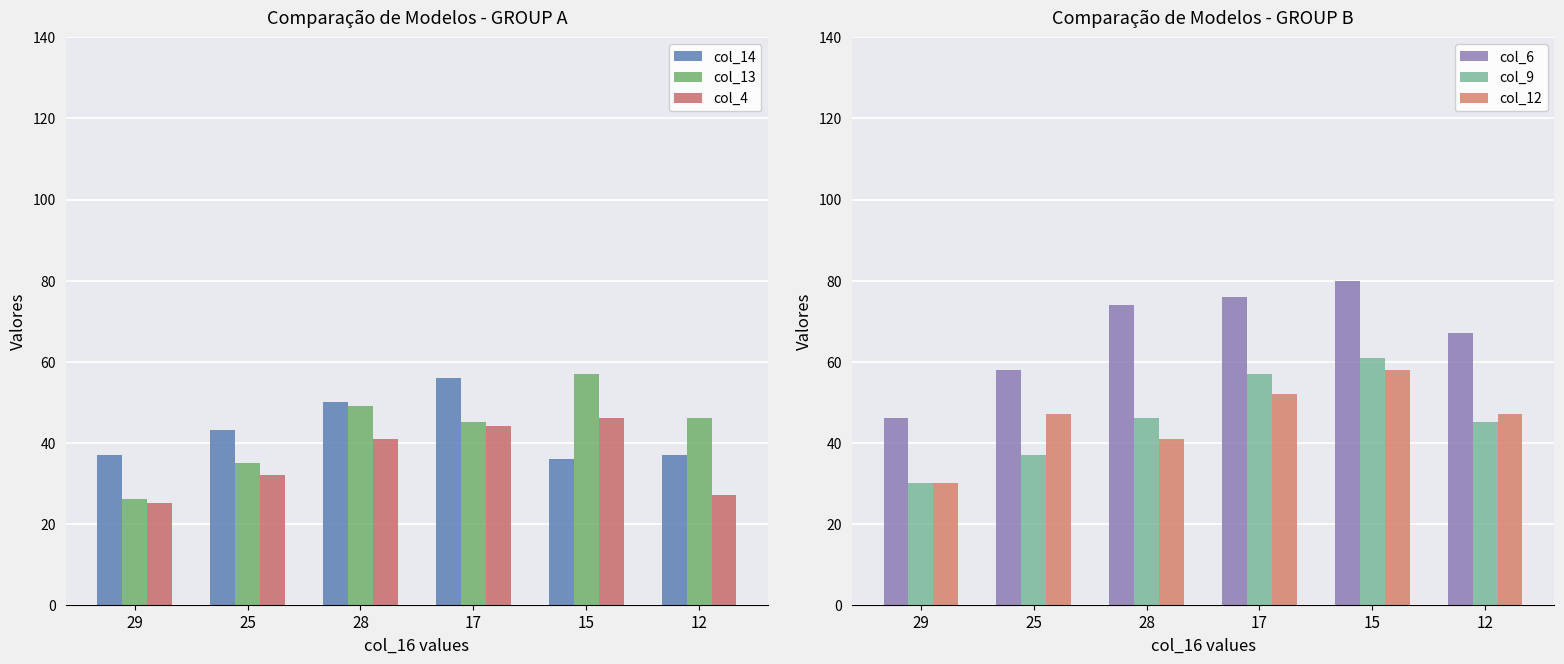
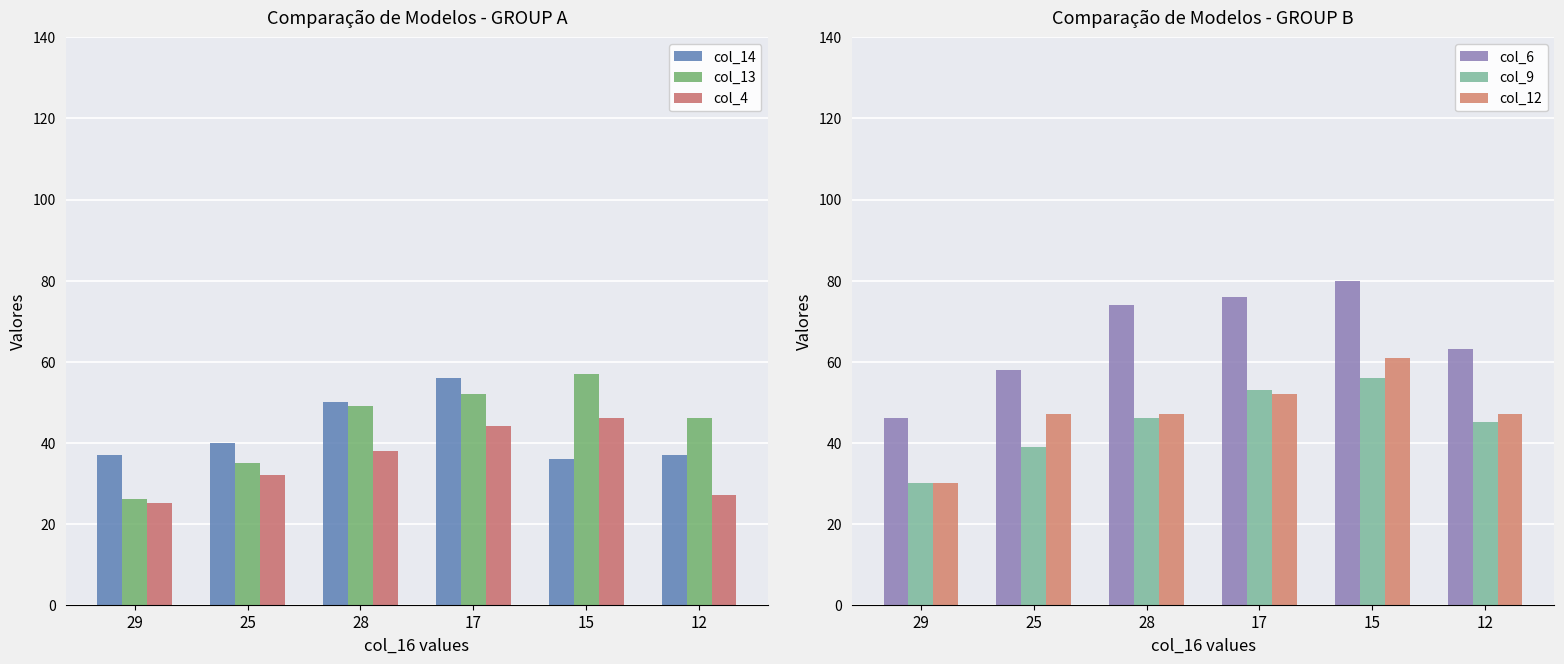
  {
    "Comparação de Modelos - GROUP A": {
      "col_14": {
        "29": 37,
-       "25": 43,
+       "25": 40,
        "28": 50,
        "17": 56,
        "15": 36,
        "12": 37
      },
      "col_13": {
        "29": 26,
        "25": 35,
        "28": 49,
-       "17": 45,
+       "17": 52,
        "15": 57,
        "12": 46
      },
      "col_4": {
        "29": 25,
        "25": 32,
-       "28": 41,
+       "28": 38,
        "17": 44,
        "15": 46,
        "12": 27
      }
    },
    "Comparação de Modelos - GROUP B": {
      "col_6": {
        "29": 46,
        "25": 58,
        "28": 74,
        "17": 76,
        "15": 80,
-       "12": 67
+       "12": 63
      },
      "col_9": {
        "29": 30,
-       "25": 37,
+       "25": 39,
        "28": 46,
-       "17": 57,
-       "15": 61,
+       "17": 53,
+       "15": 56,
        "12": 45
      },
      "col_12": {
        "29": 30,
        "25": 47,
-       "28": 41,
+       "28": 47,
        "17": 52,
-       "15": 58,
+       "15": 61,
        "12": 47
      }
    }
  }
